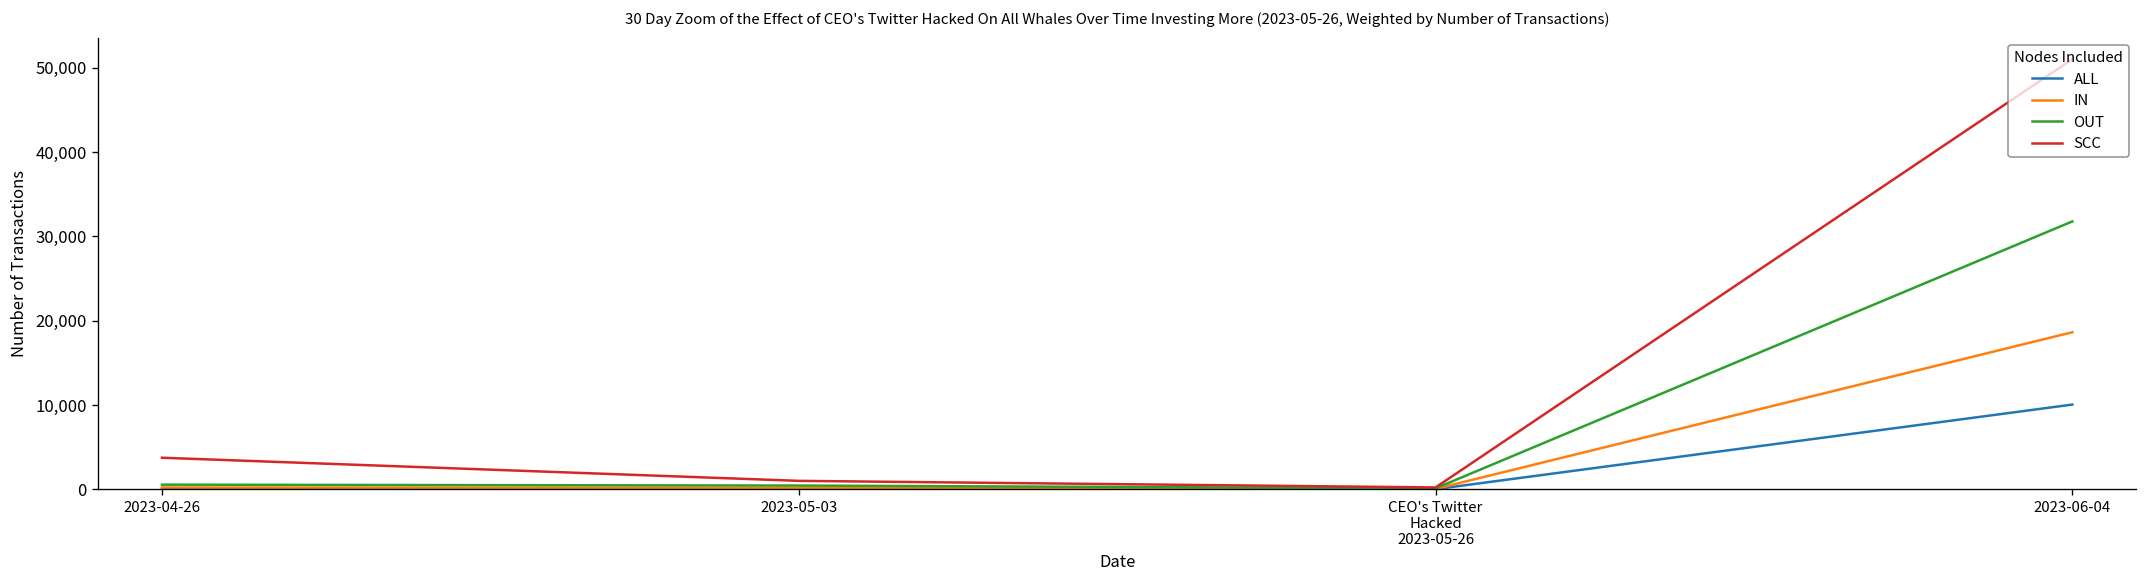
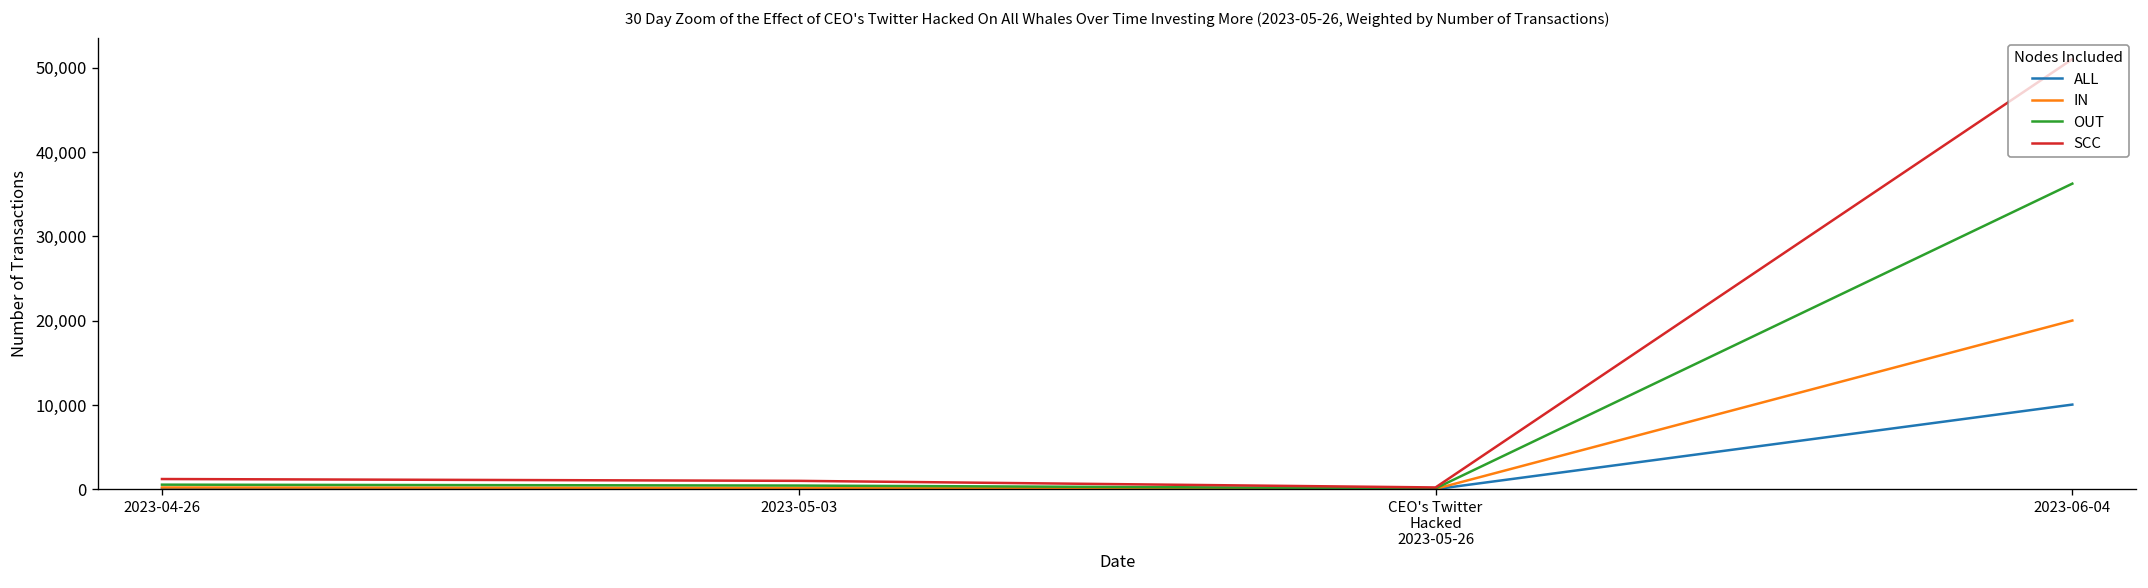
  {
    "ALL": {
      "2023-06-04": "10,000"
    },
    "IN": {
-     "2023-06-04": "19,000"
+     "2023-06-04": "20,000"
    },
    "OUT": {
-     "2023-06-04": "32,000"
+     "2023-06-04": "36,000"
    },
    "SCC": {
-     "2023-04-26": "4,000",
+     "2023-04-26": "1,000",
      "2023-05-03": "1,000"
    }
  }
